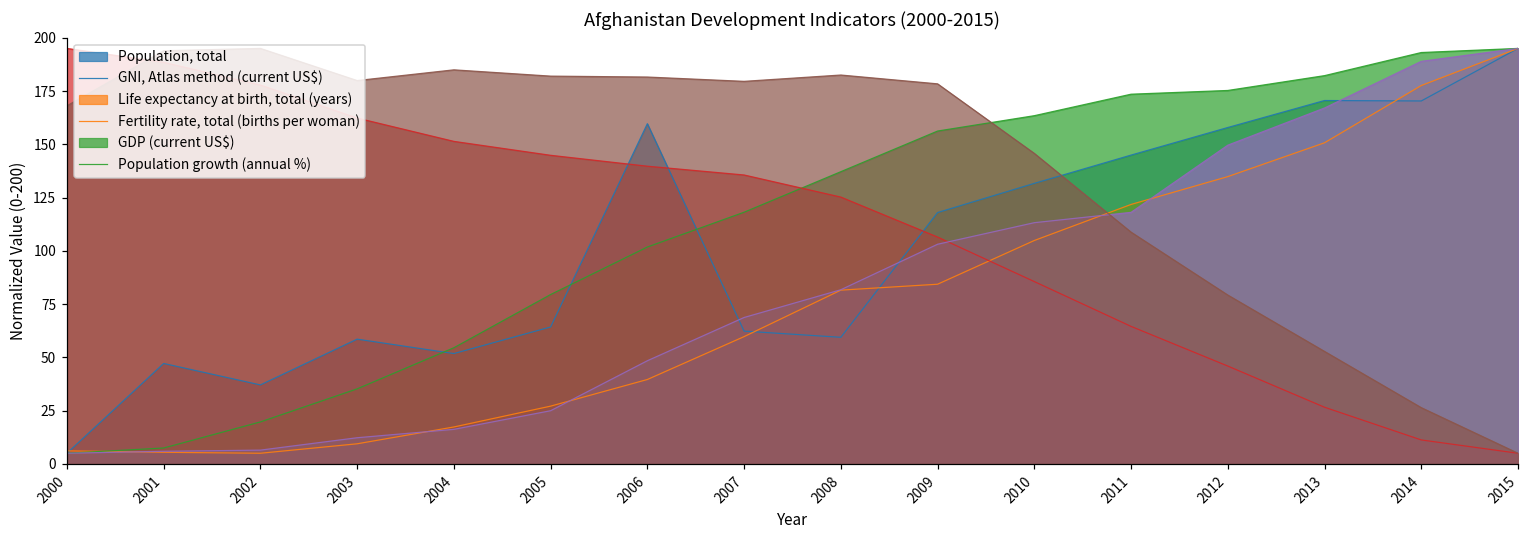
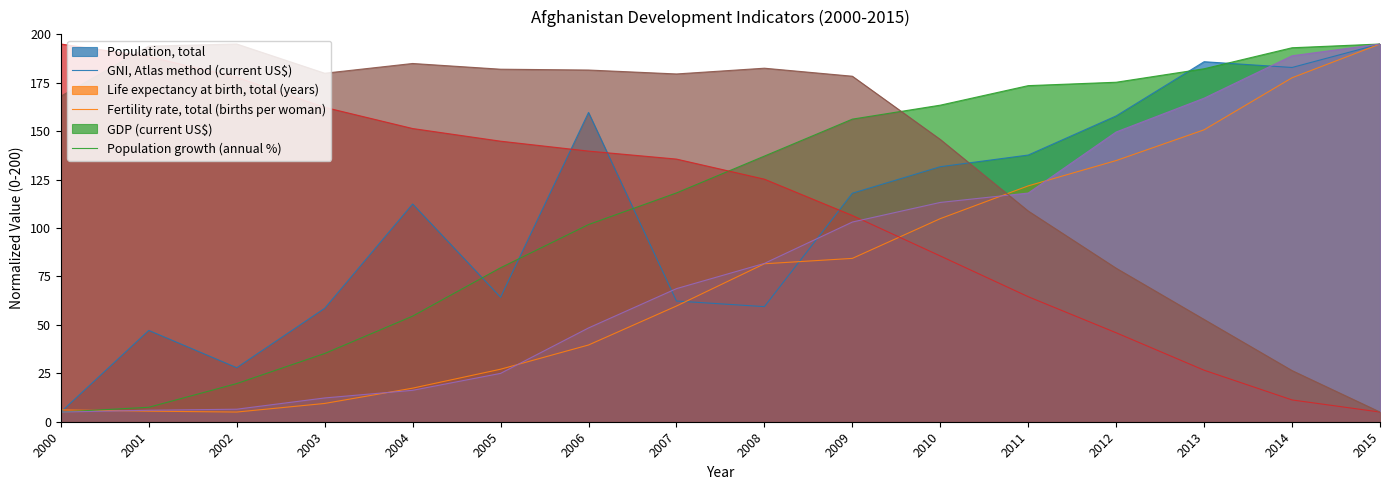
  {
    "Population, total": {
      "2001": 47,
-     "2002": 37,
+     "2002": 28,
      "2003": 59,
-     "2004": 52,
+     "2004": 112,
      "2005": 64,
      "2006": 160,
      "2007": 62,
      "2008": 59,
      "2009": 118,
      "2010": 132,
-     "2011": 145,
+     "2011": 138,
      "2012": 158,
-     "2013": 171,
-     "2014": 170
+     "2013": 186,
+     "2014": 183
    }
  }
